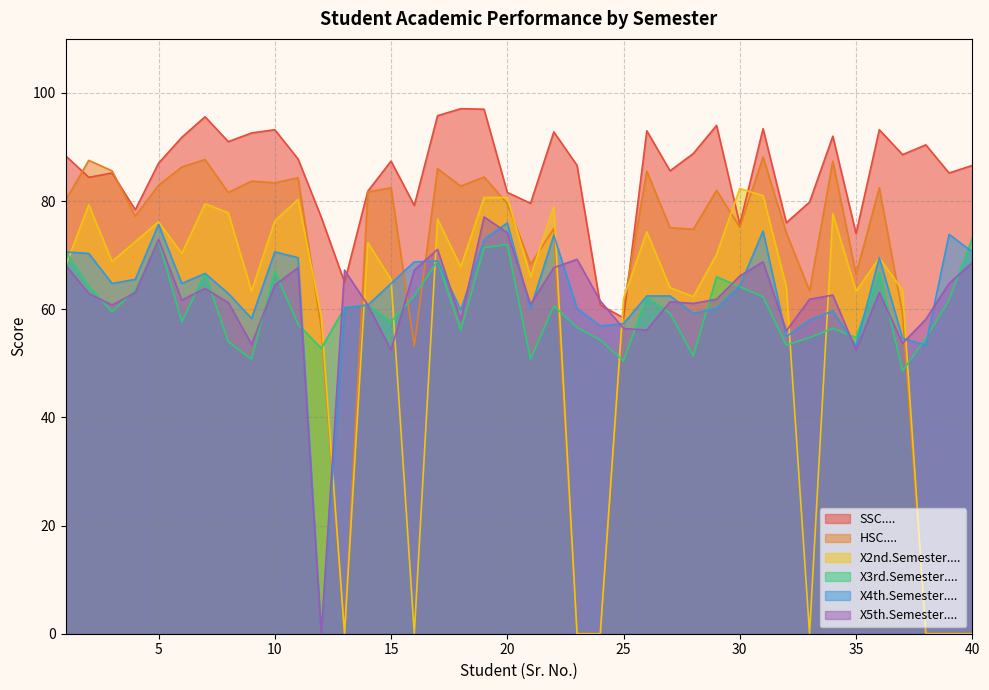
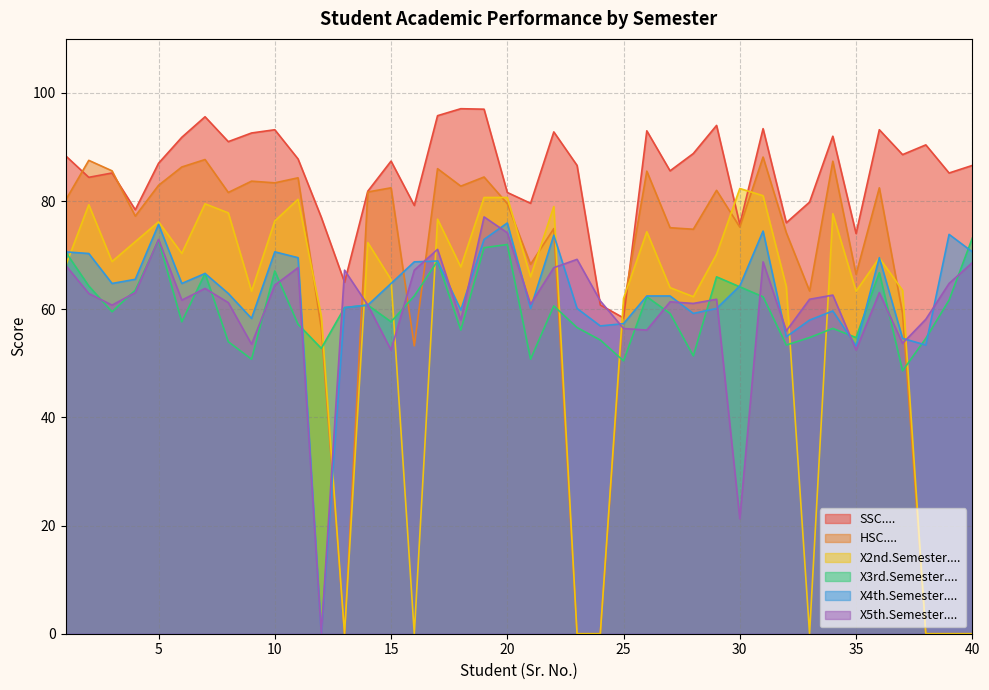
  {
    "X3rd.Semester....": {
      "10": 67,
      "15": 58,
      "20": 72,
      "25": 50,
      "35": 55,
      "40": 73
    },
    "X4th.Semester....": {
      "5": 76,
      "10": 71,
      "15": 65,
      "20": 76,
      "25": 57,
      "35": 53,
      "40": 71
    },
    "X5th.Semester....": {
      "10": 64,
      "15": 52,
      "20": 74,
      "25": 56,
-     "30": 66,
+     "30": 21,
      "35": 52,
      "40": 69
    }
  }
